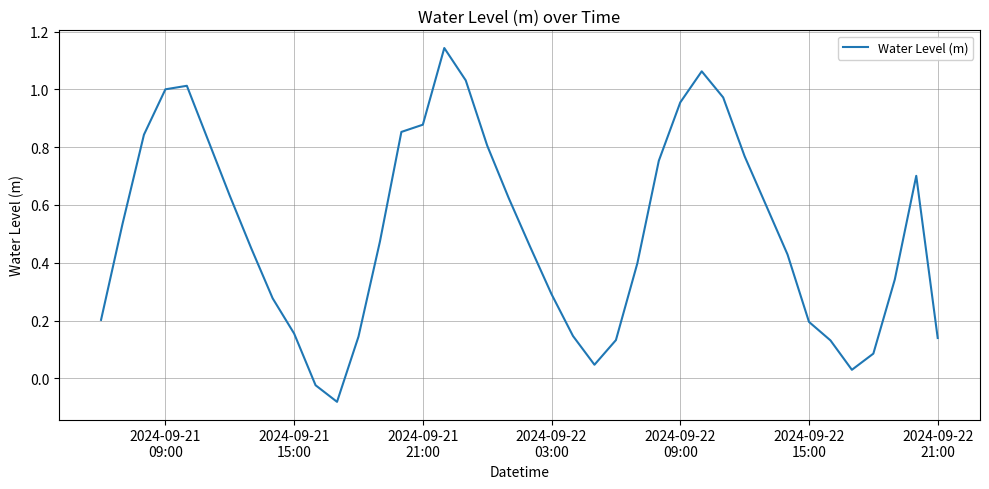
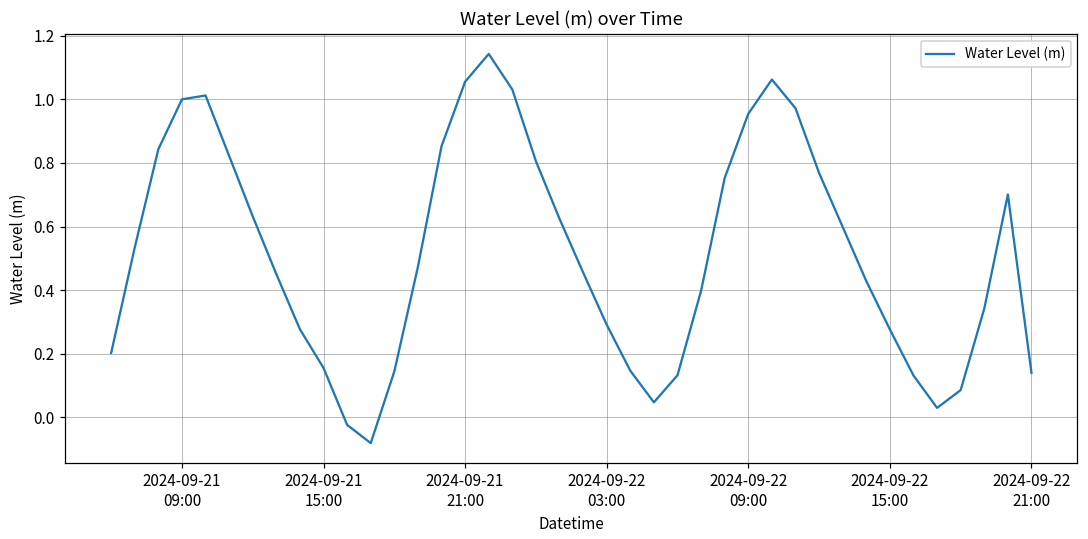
  {
    "2024-09-21 09:00": 1.00,
    "2024-09-21 15:00": 0.16,
-   "2024-09-21 21:00": 0.88,
+   "2024-09-21 21:00": 1.06,
    "2024-09-22 03:00": 0.29,
    "2024-09-22 09:00": 0.95,
-   "2024-09-22 15:00": 0.20,
+   "2024-09-22 15:00": 0.28,
    "2024-09-22 21:00": 0.14
  }
